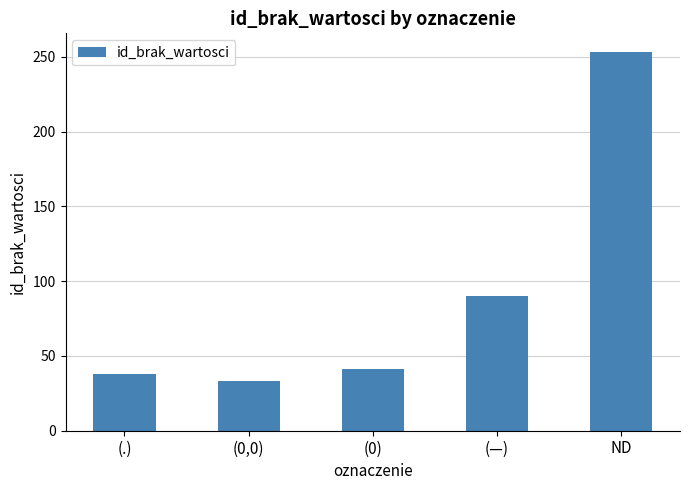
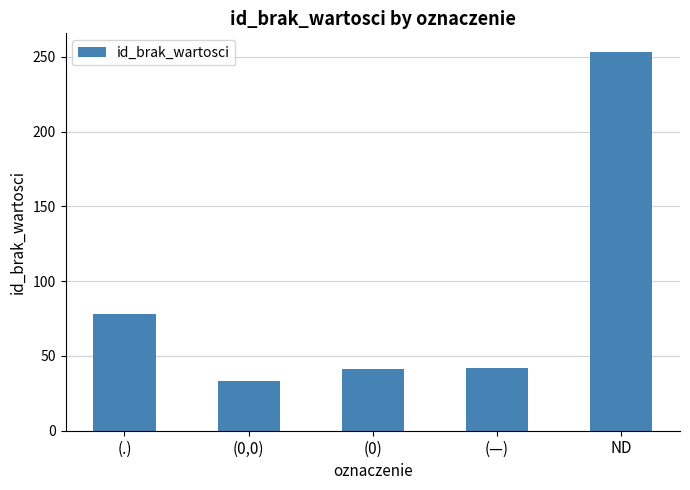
  {
-   "(.)": 38,
+   "(.)": 78,
    "(0,0)": 33,
    "(0)": 41,
-   "(—)": 90,
+   "(—)": 42,
    "ND": 253
  }
